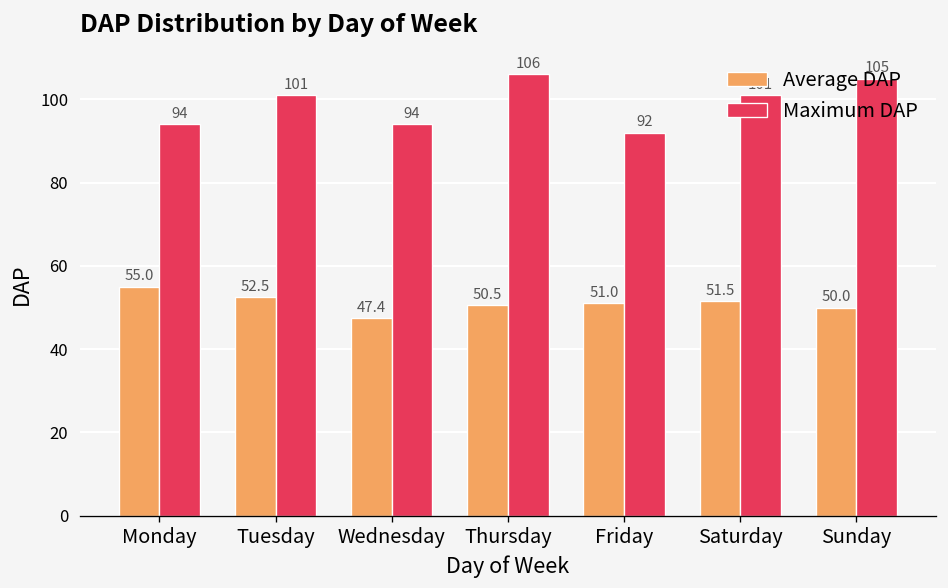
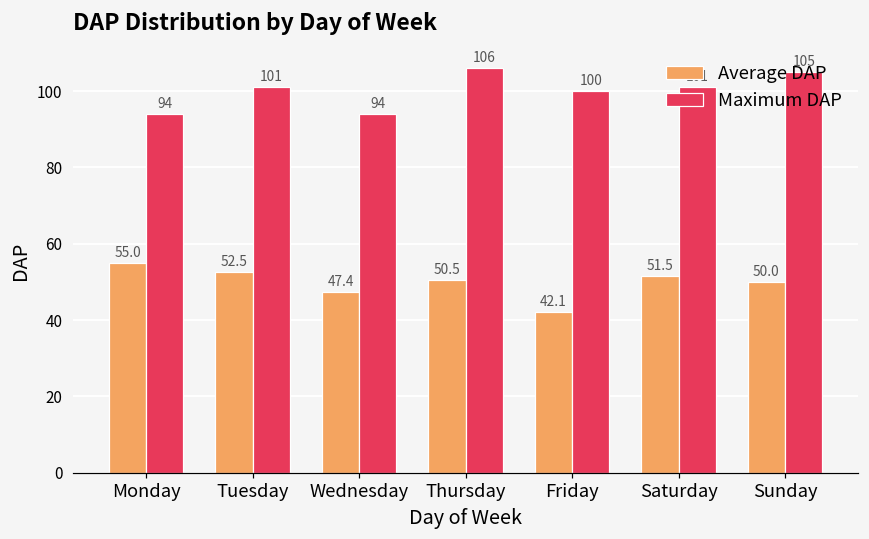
  {
    "Average DAP": {
      "Monday": 55.0,
      "Tuesday": 52.5,
      "Wednesday": 47.4,
      "Thursday": 50.5,
-     "Friday": 51.0,
+     "Friday": 42.1,
      "Saturday": 51.5,
      "Sunday": 50.0
    },
    "Maximum DAP": {
      "Monday": 94,
      "Tuesday": 101,
      "Wednesday": 94,
      "Thursday": 106,
-     "Friday": 92,
+     "Friday": 100,
      "Saturday": 101,
      "Sunday": 105
    }
  }
